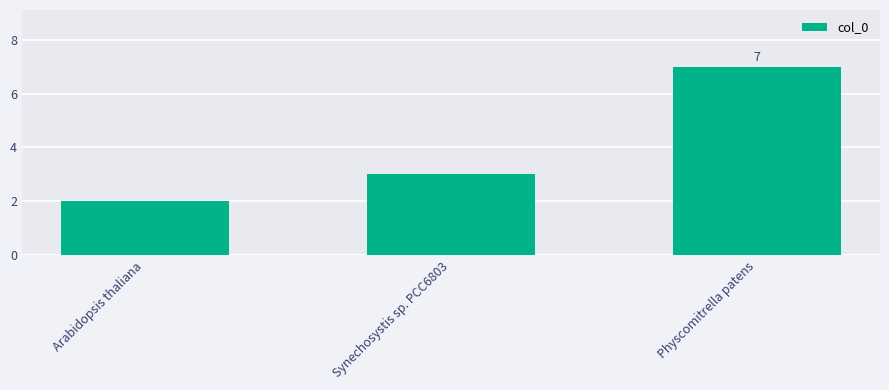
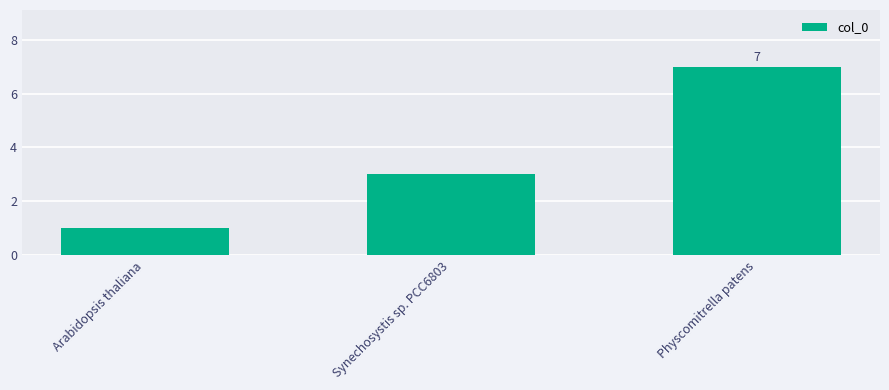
  {
-   "Arabidopsis thaliana": 2,
+   "Arabidopsis thaliana": 1,
    "Synechosystis sp. PCC6803": 3
  }
